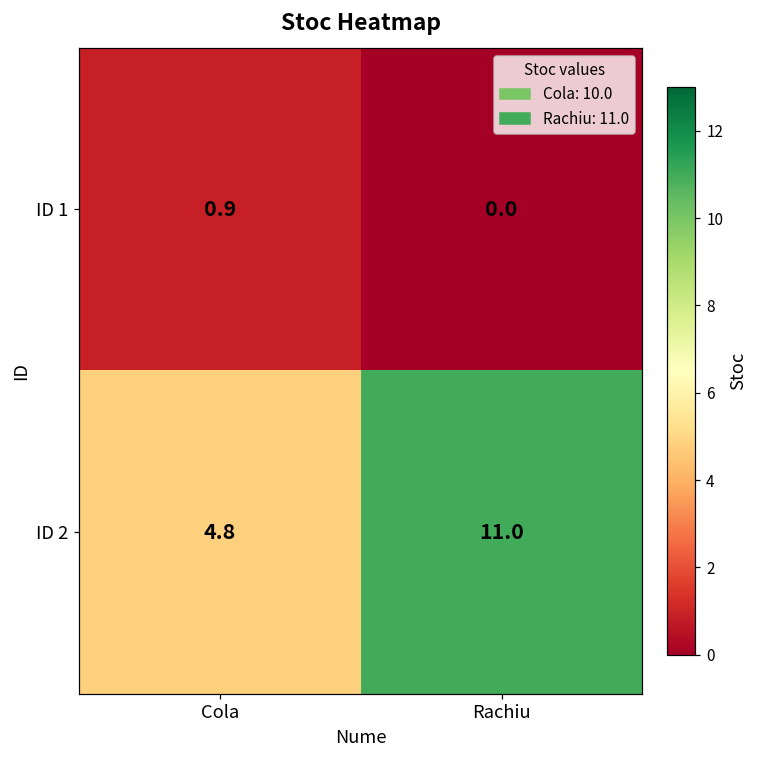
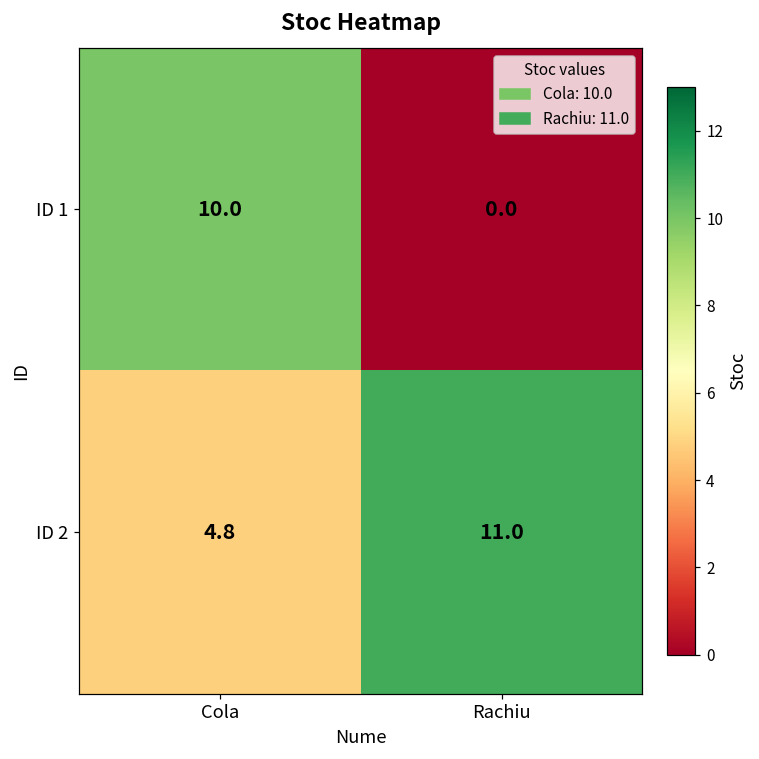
  {
    "ID 1": {
-     "Cola": 0.9,
+     "Cola": 10.0,
      "Rachiu": 0.0
    },
    "ID 2": {
      "Cola": 4.8,
      "Rachiu": 11.0
    }
  }
